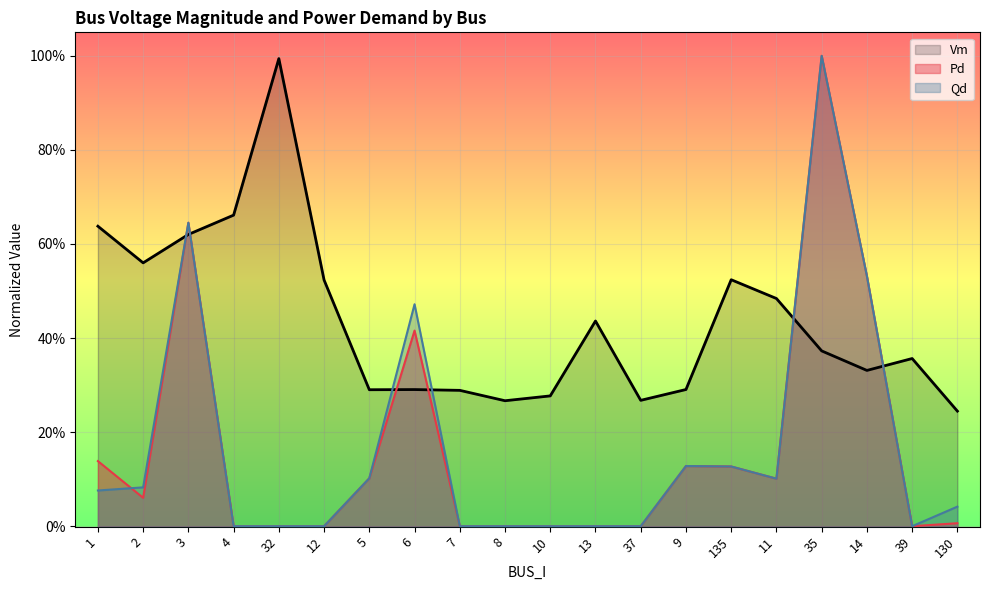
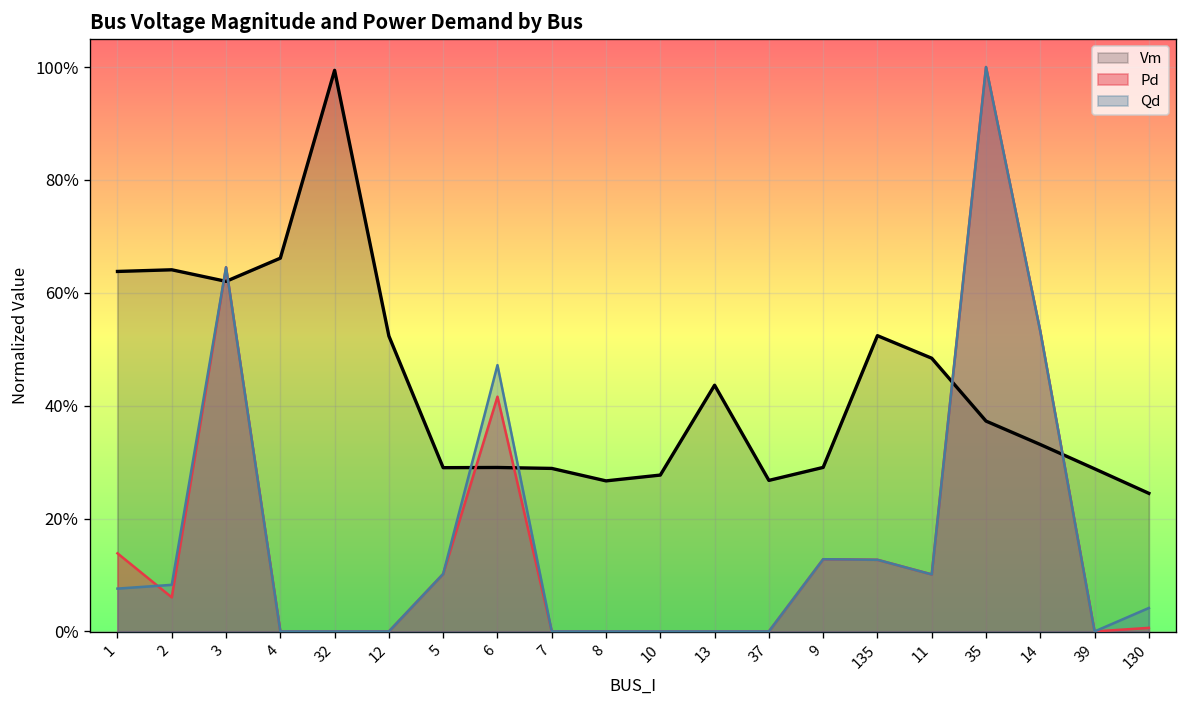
  {
    "Vm": {
      "1": "64%",
-     "2": "56%",
+     "2": "64%",
      "3": "62%",
      "4": "66%",
      "32": "99%",
      "12": "52%",
      "5": "29%",
      "6": "29%",
      "7": "29%",
      "8": "27%",
      "10": "28%",
      "13": "44%",
      "37": "27%",
      "9": "29%",
      "135": "52%",
      "11": "48%",
      "35": "37%",
      "14": "33%",
-     "39": "36%",
+     "39": "29%",
      "130": "24%"
    },
    "Pd": {
      "1": "14%",
      "2": "6%",
      "6": "42%",
      "130": "1%"
    },
    "Qd": {
      "1": "8%",
      "2": "8%",
      "6": "47%",
      "130": "4%"
    }
  }
